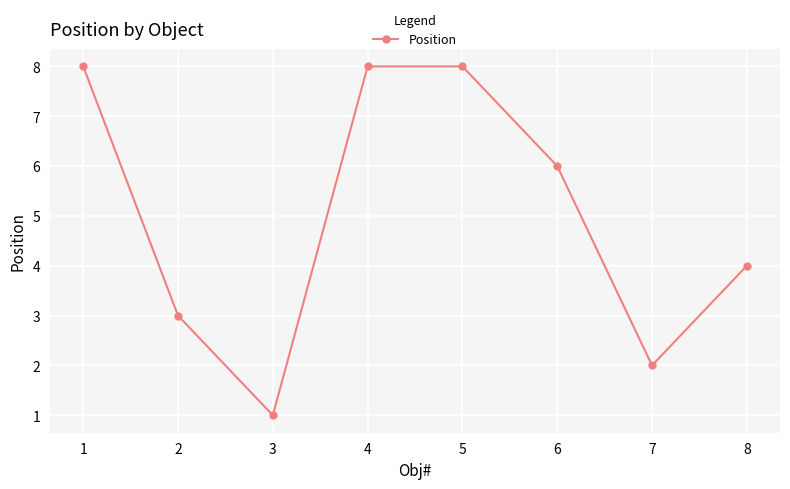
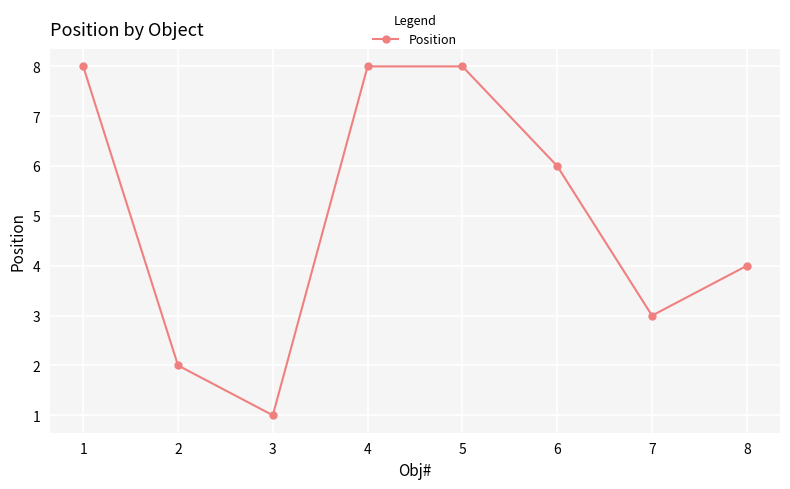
  {
    "1": 8,
-   "2": 3,
+   "2": 2,
    "3": 1,
    "4": 8,
    "5": 8,
    "6": 6,
-   "7": 2,
+   "7": 3,
    "8": 4
  }
